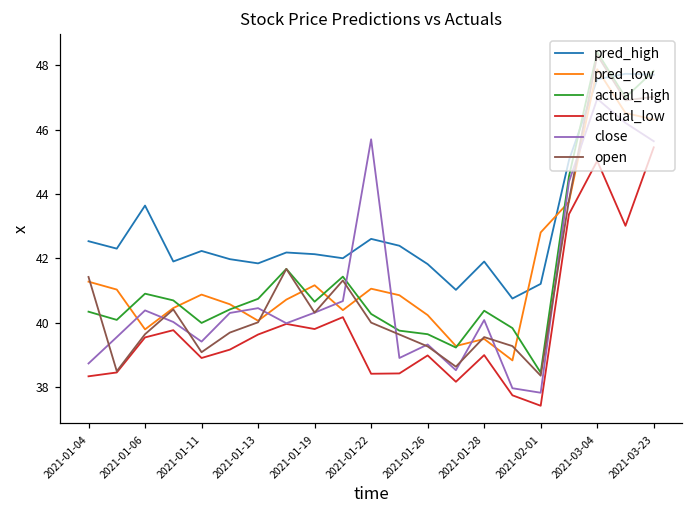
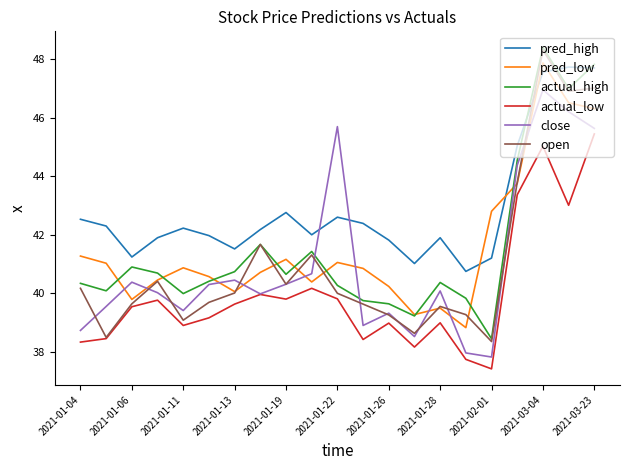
  {
    "pred_high": {
      "2021-01-04": 42.5,
-     "2021-01-06": 43.6,
+     "2021-01-06": 41.2,
      "2021-01-11": 42.2,
-     "2021-01-13": 41.8,
-     "2021-01-19": 42.1,
+     "2021-01-13": 41.5,
+     "2021-01-19": 42.8,
      "2021-01-22": 42.6,
      "2021-01-26": 41.8,
      "2021-01-28": 41.9,
      "2021-02-01": 41.2
    },
    "pred_low": {
      "2021-01-04": 41.3,
      "2021-01-06": 39.8,
      "2021-01-11": 40.9,
      "2021-01-19": 41.2,
      "2021-01-22": 41.1,
      "2021-01-26": 40.2,
      "2021-02-01": 42.8
    },
    "actual_high": {
      "2021-01-04": 40.3,
      "2021-01-06": 40.9,
      "2021-01-11": 40.0,
      "2021-01-13": 40.7,
      "2021-01-19": 40.7,
      "2021-01-22": 40.3,
      "2021-01-26": 39.6,
      "2021-01-28": 40.4,
      "2021-02-01": 38.4
    },
    "actual_low": {
      "2021-01-04": 38.3,
      "2021-01-06": 39.5,
      "2021-01-11": 38.9,
      "2021-01-13": 39.6,
      "2021-01-19": 39.8,
-     "2021-01-22": 38.4,
+     "2021-01-22": 39.8,
      "2021-01-26": 39.0,
      "2021-01-28": 39.0,
      "2021-02-01": 37.4
    },
    "close": {
      "2021-01-04": 38.7,
      "2021-01-06": 40.4,
      "2021-01-11": 39.4,
      "2021-01-13": 40.5,
      "2021-01-22": 45.7,
      "2021-01-28": 40.1,
      "2021-02-01": 37.8
    },
    "open": {
-     "2021-01-04": 41.4,
+     "2021-01-04": 40.2,
      "2021-01-06": 39.6,
      "2021-01-11": 39.1,
      "2021-01-22": 40.0,
      "2021-02-01": 38.4
    }
  }
